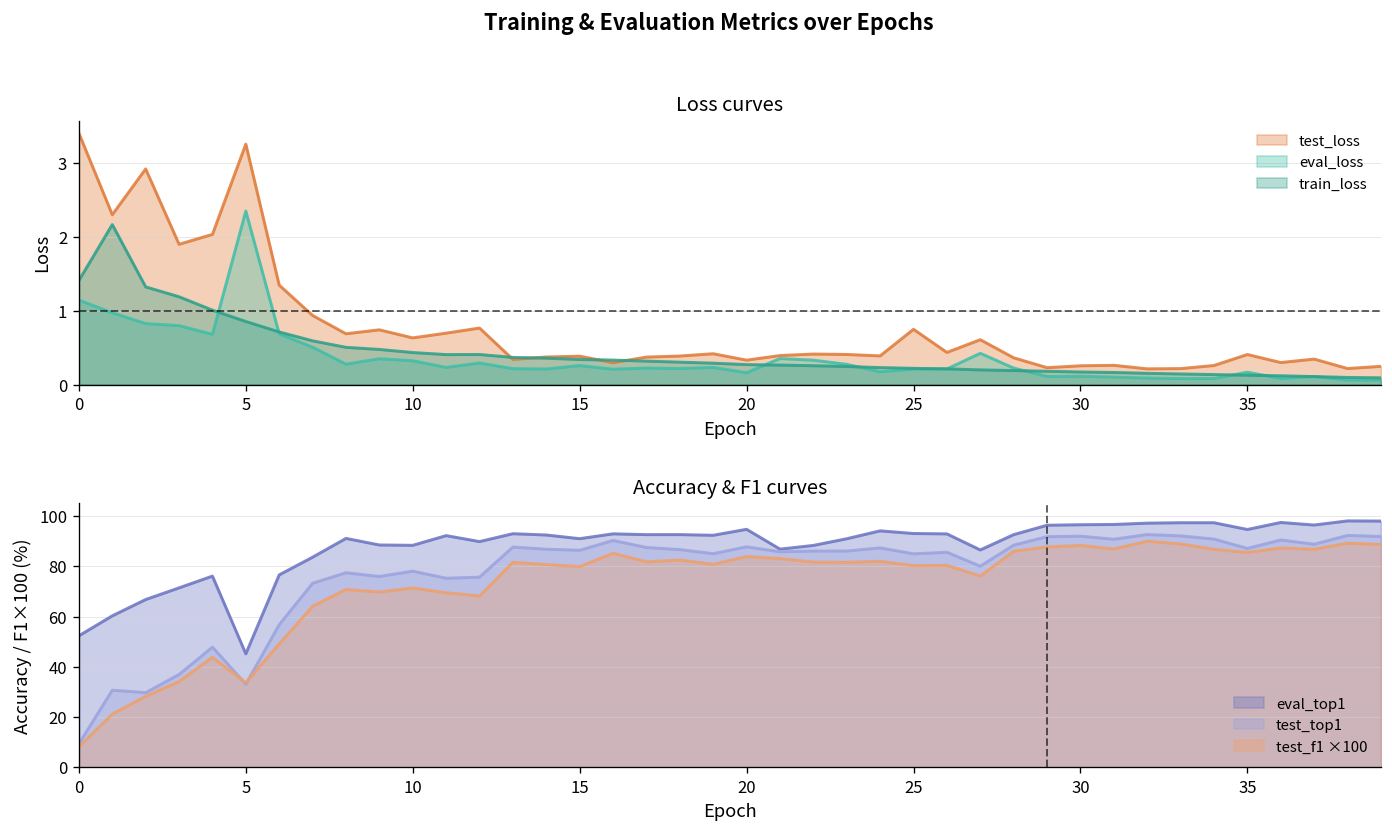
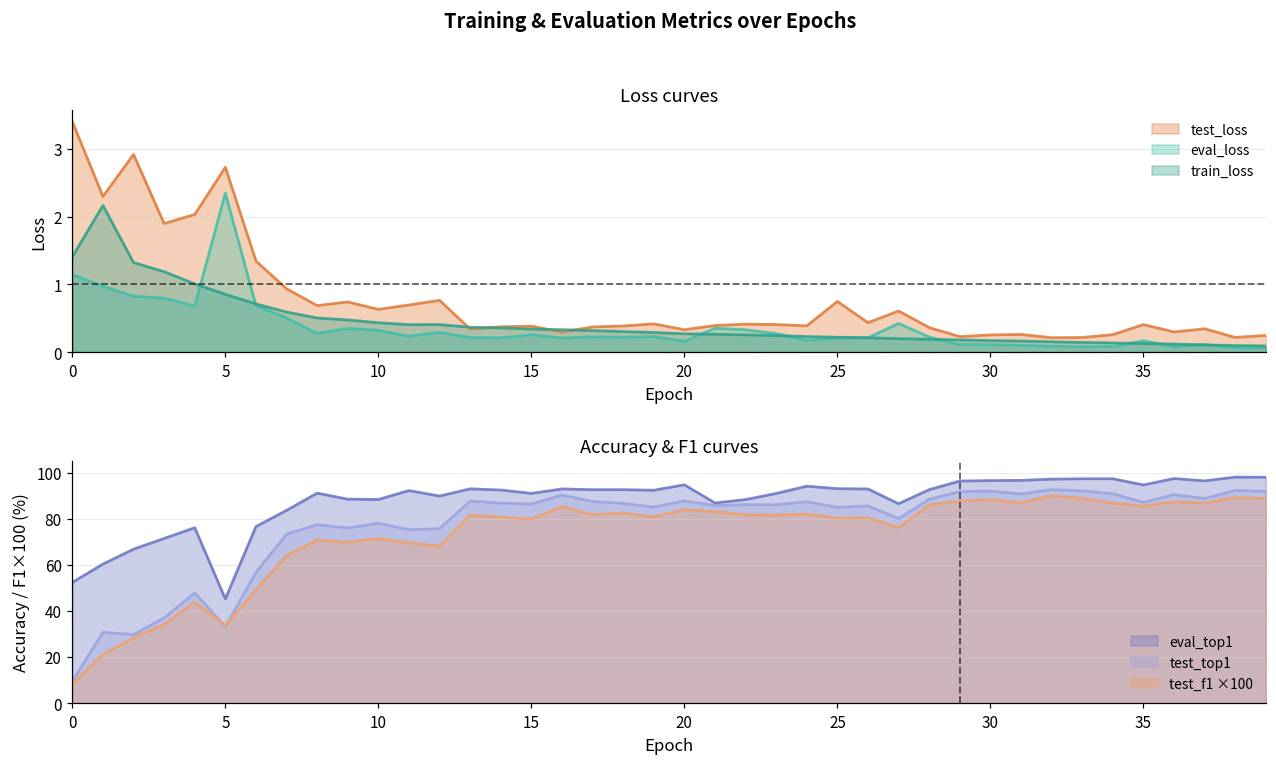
  {
    "Loss curves": {
      "test_loss": {
        "0": 3.4,
-       "5": 3.3,
+       "5": 2.7,
        "10": 0.6,
        "15": 0.4,
        "20": 0.3,
        "25": 0.7,
        "30": 0.3,
        "35": 0.4
      }
    },
    "Accuracy & F1 curves": {
      "test_f1 ×100": {
        "10": 71,
        "15": 80,
        "20": 84,
        "25": 80,
        "30": 88,
        "35": 86
      }
    }
  }
